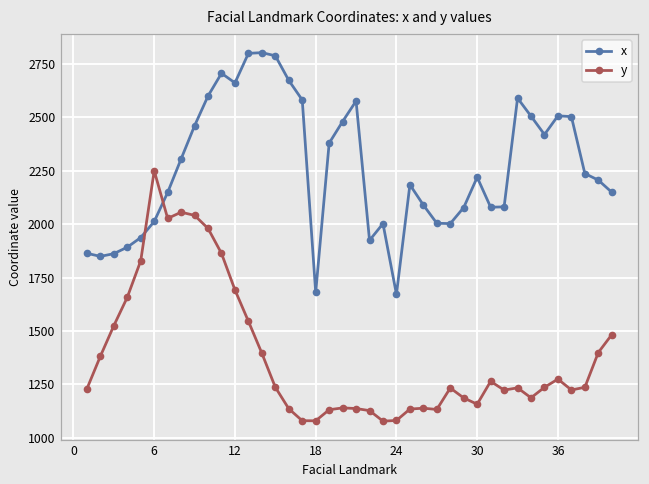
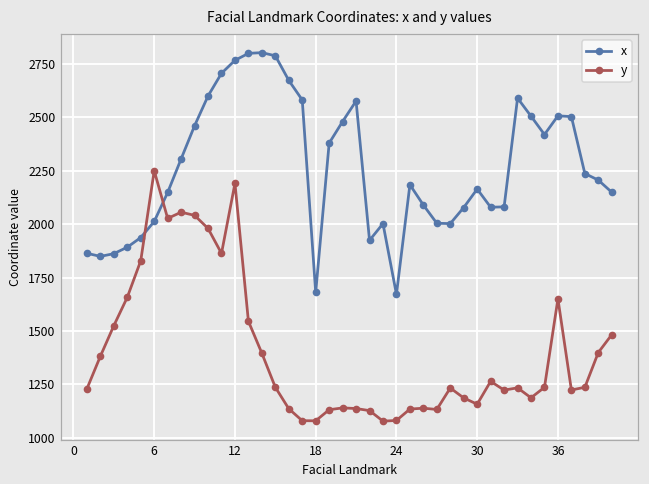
  {
    "x": {
      "6": 2010,
-     "12": 2660,
+     "12": 2770,
      "18": 1680,
      "24": 1670,
-     "30": 2220,
+     "30": 2160,
      "36": 2510
    },
    "y": {
      "6": 2250,
-     "12": 1690,
+     "12": 2190,
      "18": 1080,
      "24": 1080,
      "30": 1160,
-     "36": 1270
+     "36": 1650
    }
  }
